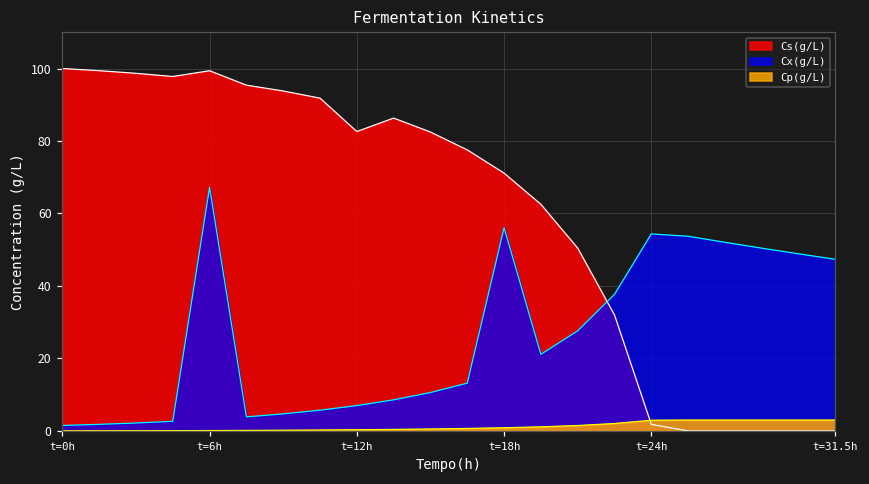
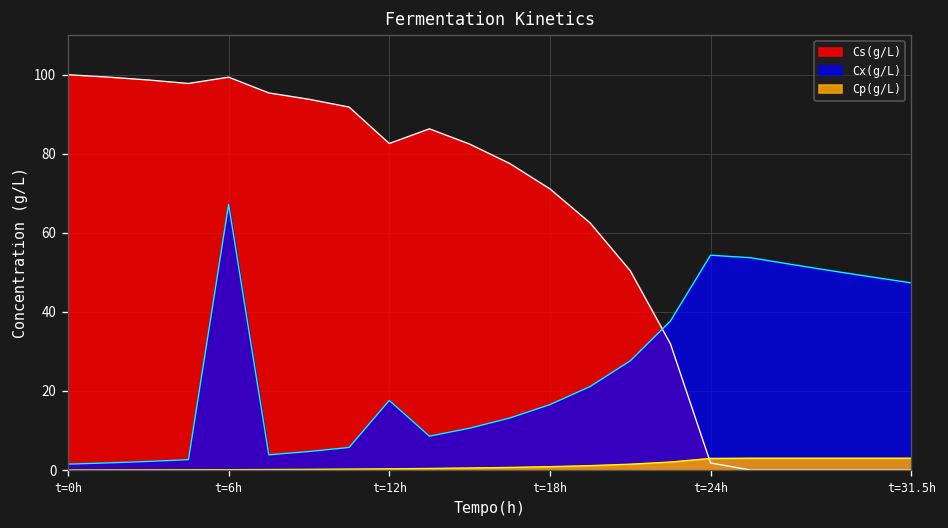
  {
    "Cs(g/L)": {
      "t=0h": 100,
      "t=6h": 99,
      "t=12h": 83,
      "t=18h": 71,
      "t=24h": 2,
      "t=31.5h": 0
    },
    "Cx(g/L)": {
      "t=0h": 2,
      "t=6h": 67,
-     "t=12h": 7,
-     "t=18h": 56,
+     "t=12h": 18,
+     "t=18h": 17,
      "t=24h": 54,
      "t=31.5h": 47
    },
    "Cp(g/L)": {
      "t=0h": 0,
      "t=6h": 0,
      "t=12h": 0,
      "t=18h": 1,
      "t=24h": 3,
      "t=31.5h": 3
    }
  }
